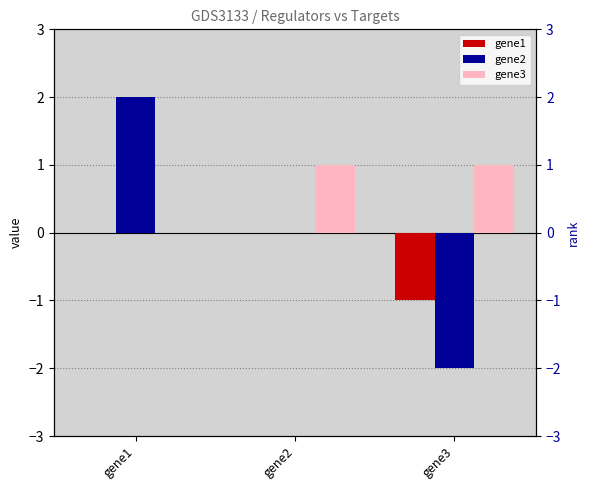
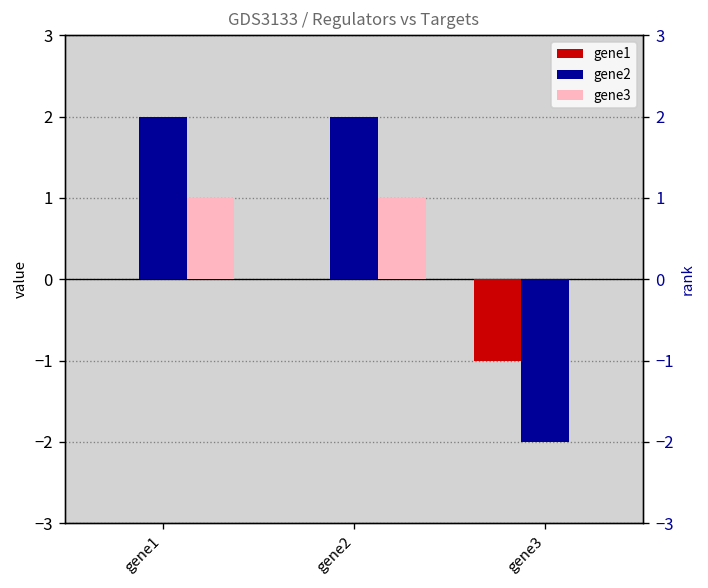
  {
    "gene1": {
      "gene1": 0,
      "gene2": 0,
      "gene3": -1
    },
    "gene2": {
      "gene1": 2,
-     "gene2": 0,
+     "gene2": 2,
      "gene3": -2
    },
    "gene3": {
-     "gene1": 0,
+     "gene1": 1,
      "gene2": 1,
-     "gene3": 1
+     "gene3": 0
    }
  }
